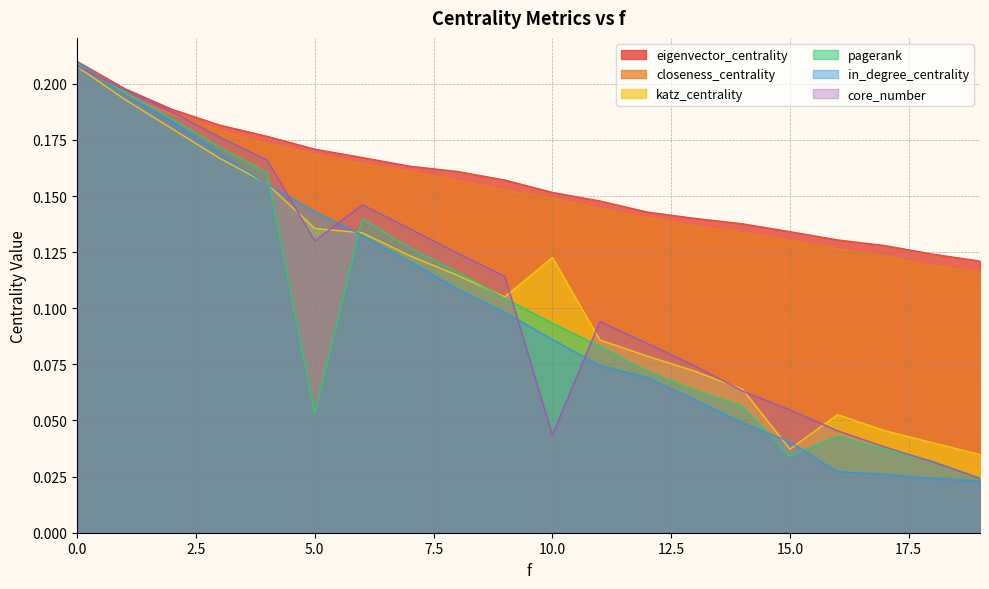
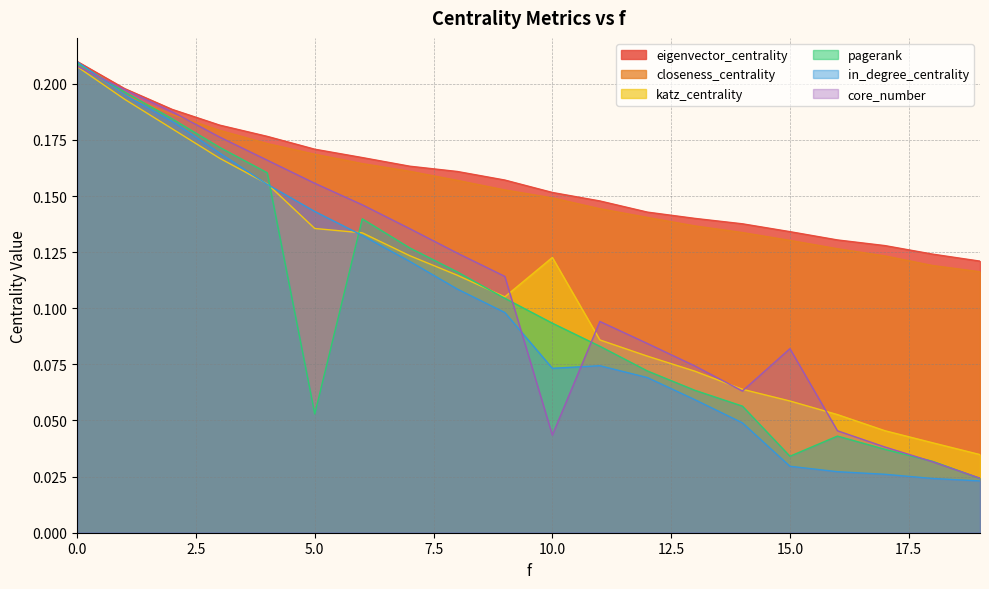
  {
    "katz_centrality": {
      "5.0": 0.136,
      "10.0": 0.123,
-     "15.0": 0.037
+     "15.0": 0.059
    },
    "pagerank": {
      "5.0": 0.053,
      "10.0": 0.093,
      "15.0": 0.034
    },
    "in_degree_centrality": {
      "5.0": 0.143,
-     "10.0": 0.086,
-     "15.0": 0.040
+     "10.0": 0.073,
+     "15.0": 0.030
    },
    "core_number": {
-     "5.0": 0.130,
+     "5.0": 0.156,
      "10.0": 0.043,
-     "15.0": 0.055
+     "15.0": 0.082
    }
  }
